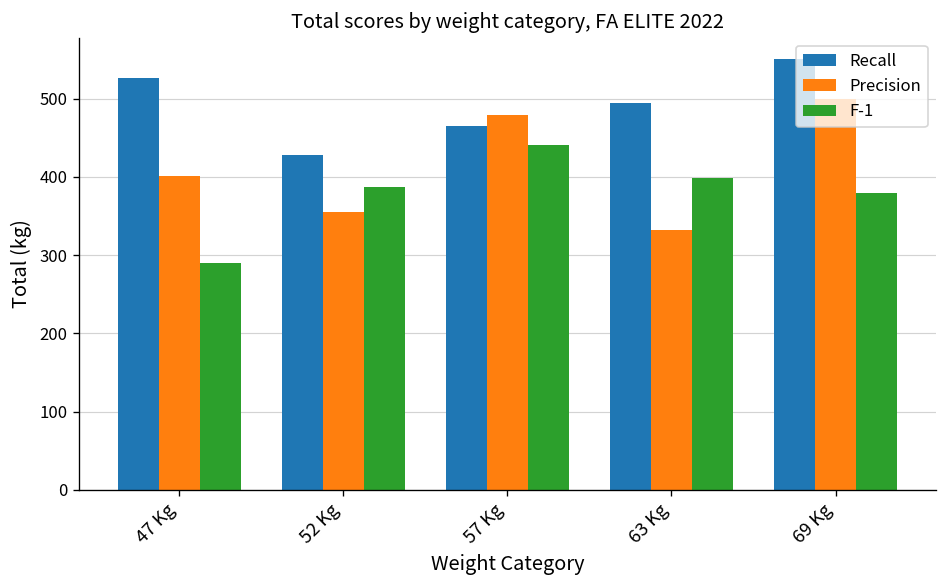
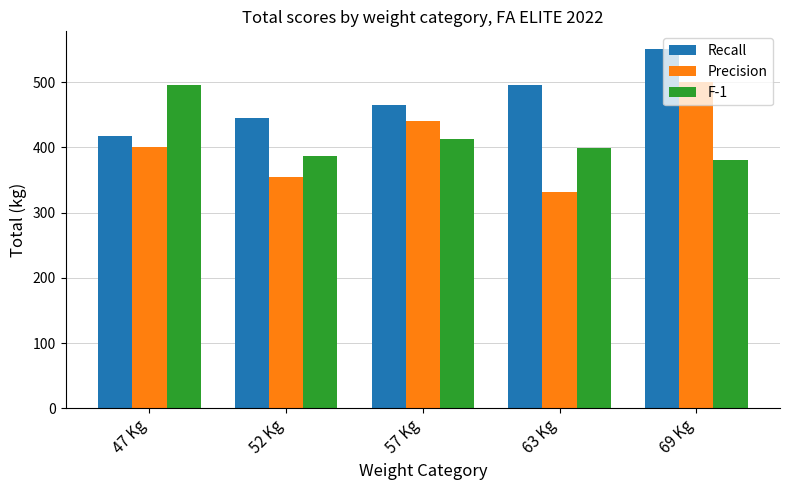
  {
    "Recall": {
-     "47 Kg": 530,
-     "52 Kg": 430,
+     "47 Kg": 420,
+     "52 Kg": 450,
      "57 Kg": 470,
      "63 Kg": 500,
      "69 Kg": 550
    },
    "Precision": {
      "47 Kg": 400,
      "52 Kg": 360,
-     "57 Kg": 480,
+     "57 Kg": 440,
      "63 Kg": 330
    },
    "F-1": {
-     "47 Kg": 290,
+     "47 Kg": 500,
      "52 Kg": 390,
-     "57 Kg": 440,
+     "57 Kg": 410,
      "63 Kg": 400,
      "69 Kg": 380
    }
  }
